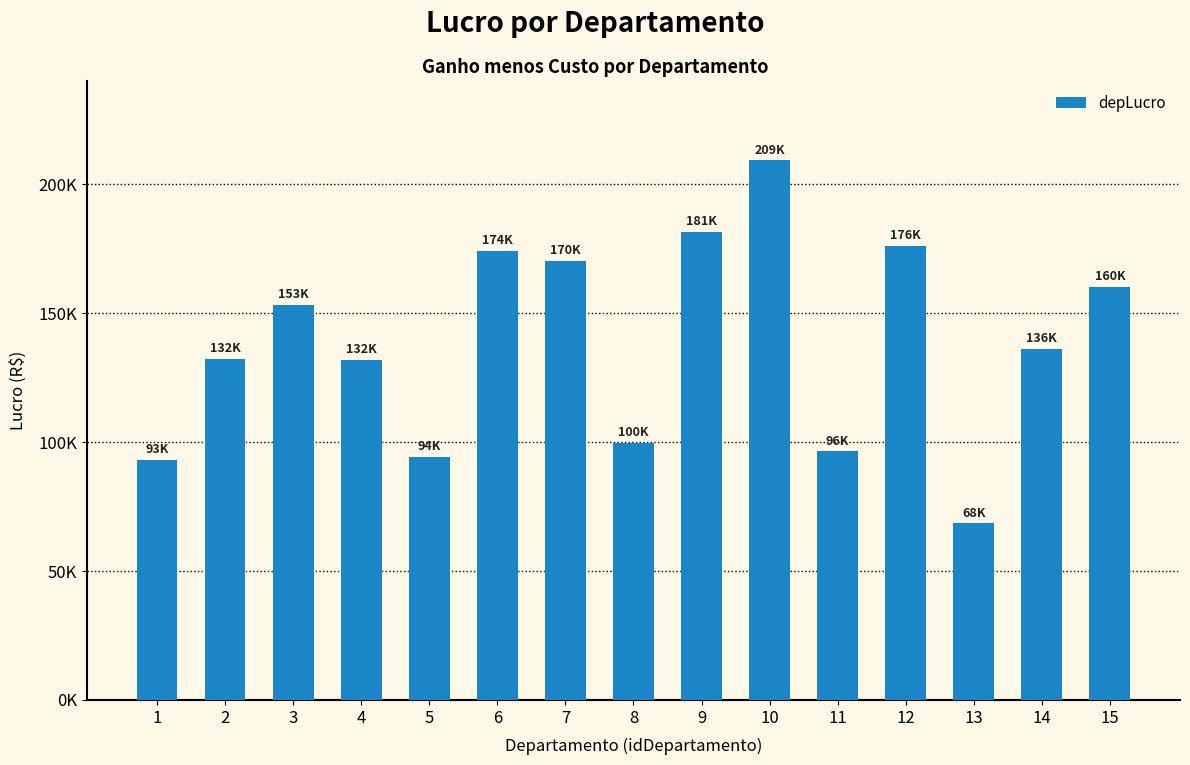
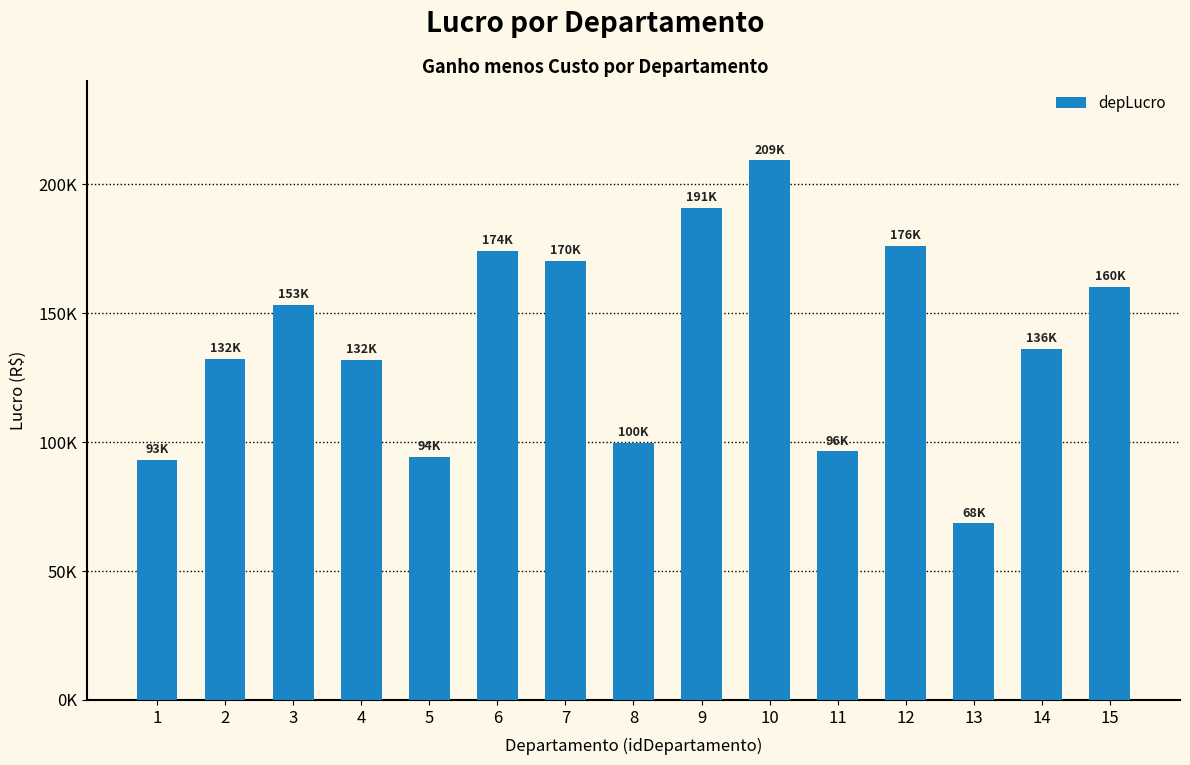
  {
    "1": "93K",
    "2": "132K",
    "3": "153K",
    "4": "132K",
    "5": "94K",
    "6": "174K",
    "7": "170K",
    "8": "100K",
-   "9": "181K",
+   "9": "191K",
    "10": "209K",
    "11": "96K",
    "12": "176K",
    "13": "68K",
    "14": "136K",
    "15": "160K"
  }
